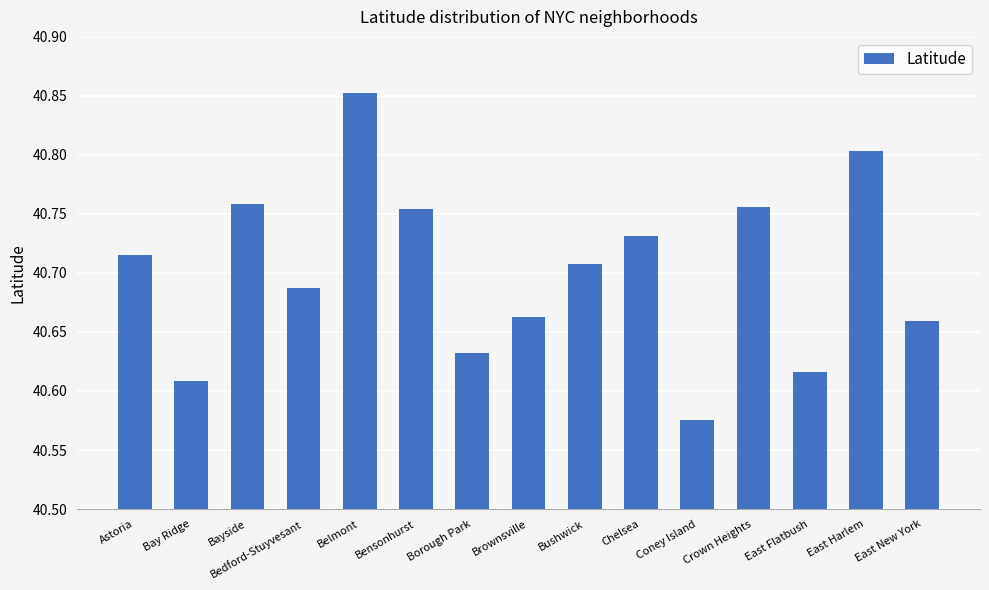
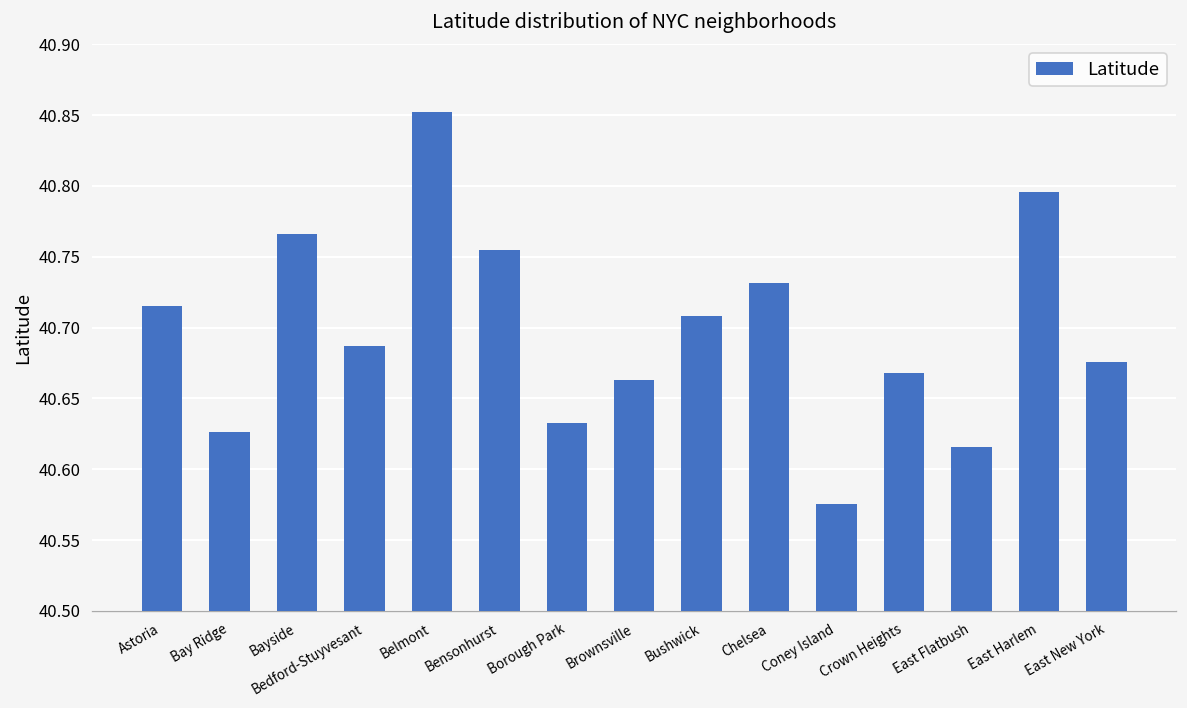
  {
    "Astoria": 40.715,
-   "Bay Ridge": 40.608,
-   "Bayside": 40.759,
+   "Bay Ridge": 40.626,
+   "Bayside": 40.766,
    "Bedford-Stuyvesant": 40.687,
    "Belmont": 40.852,
    "Bensonhurst": 40.755,
    "Borough Park": 40.632,
    "Brownsville": 40.663,
    "Bushwick": 40.708,
    "Chelsea": 40.731,
    "Coney Island": 40.576,
-   "Crown Heights": 40.756,
+   "Crown Heights": 40.668,
    "East Flatbush": 40.616,
-   "East Harlem": 40.803,
-   "East New York": 40.660
+   "East Harlem": 40.796,
+   "East New York": 40.676
  }
